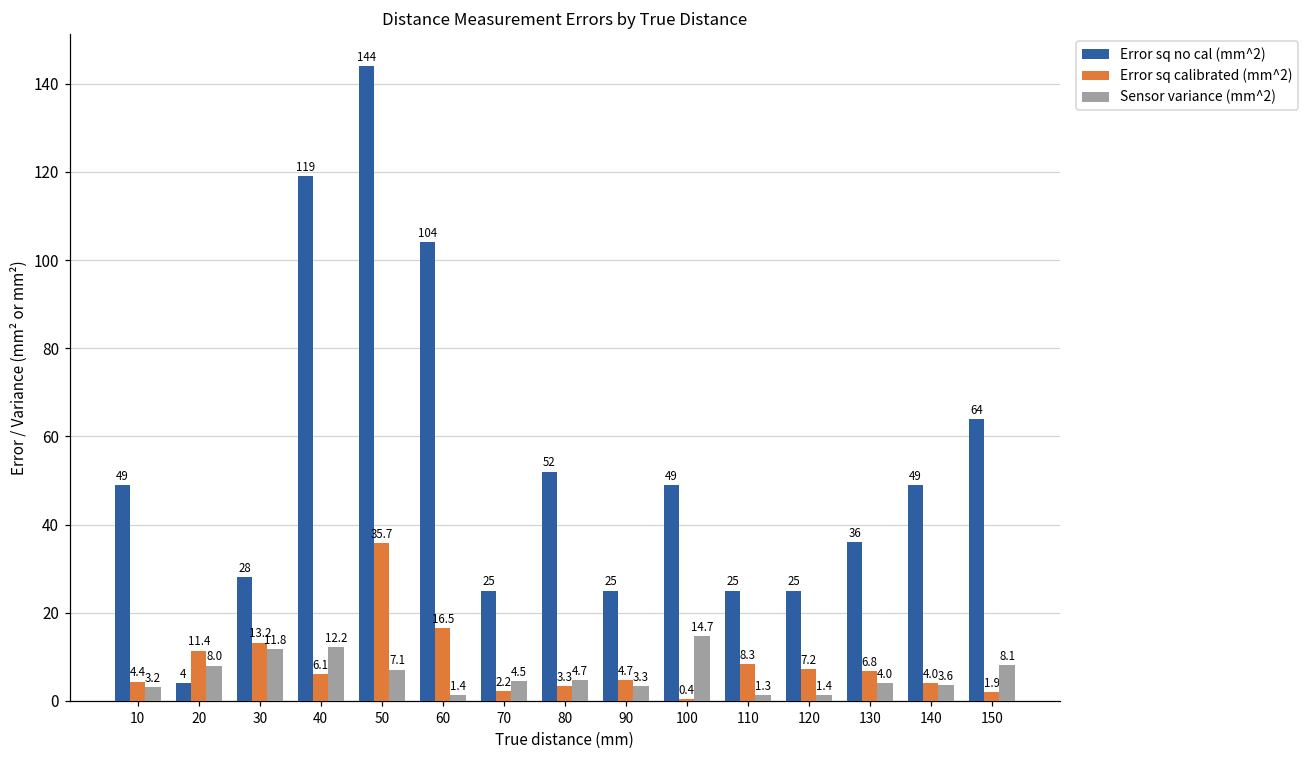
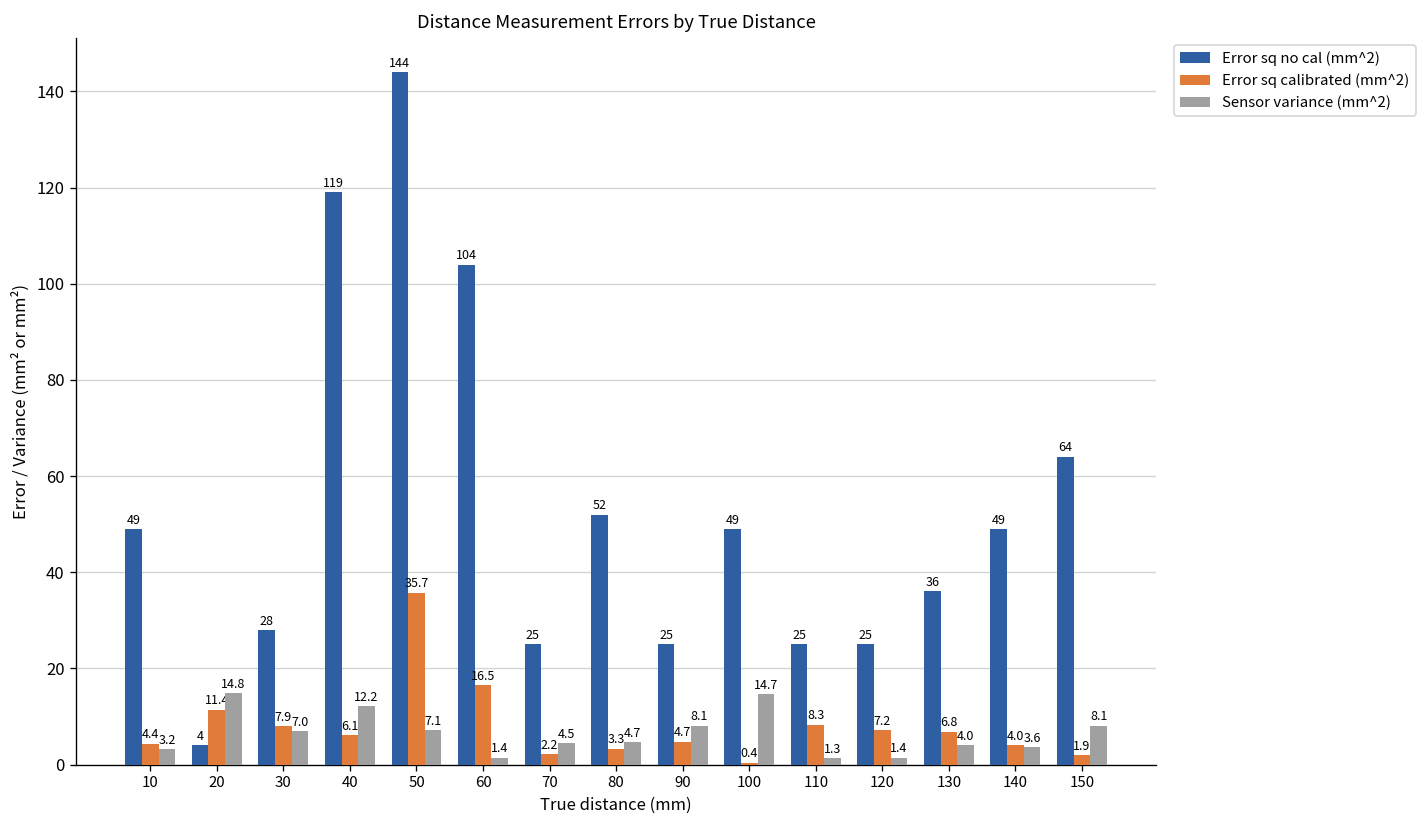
  {
    "Error sq no cal (mm^2)": {
      "10": 49,
      "20": 4,
      "30": 28,
      "40": 119,
      "50": 144,
      "60": 104,
      "70": 25,
      "80": 52,
      "90": 25,
      "100": 49,
      "110": 25,
      "120": 25,
      "130": 36,
      "140": 49,
      "150": 64
    },
    "Error sq calibrated (mm^2)": {
      "10": 4.4,
      "20": 11.4,
-     "30": 13.2,
+     "30": 7.9,
      "40": 6.1,
      "50": 35.7,
      "60": 16.5,
      "70": 2.2,
      "80": 3.3,
      "90": 4.7,
      "100": 0.4,
      "110": 8.3,
      "120": 7.2,
      "130": 6.8,
      "140": 4.0,
      "150": 1.9
    },
    "Sensor variance (mm^2)": {
      "10": 3.2,
-     "20": 8.0,
-     "30": 11.8,
+     "20": 14.8,
+     "30": 7.0,
      "40": 12.2,
      "50": 7.1,
      "60": 1.4,
      "70": 4.5,
      "80": 4.7,
-     "90": 3.3,
+     "90": 8.1,
      "100": 14.7,
      "110": 1.3,
      "120": 1.4,
      "130": 4.0,
      "140": 3.6,
      "150": 8.1
    }
  }
